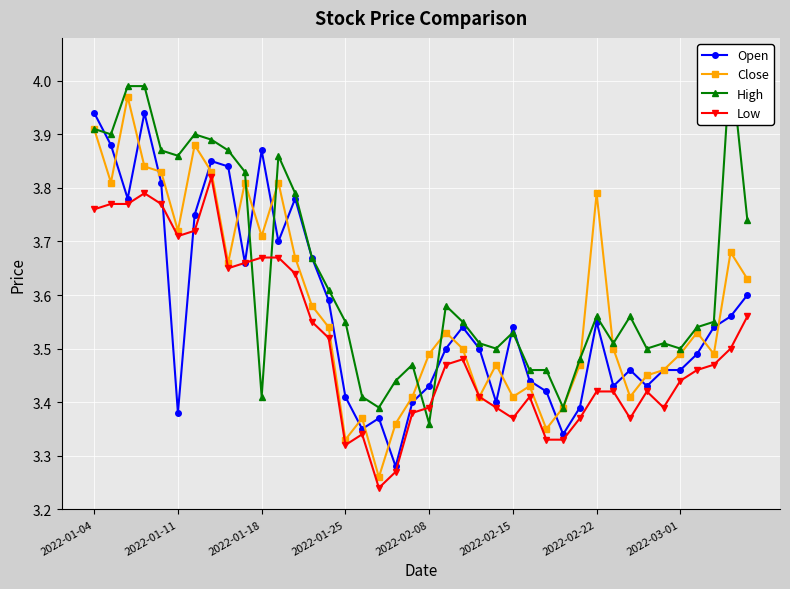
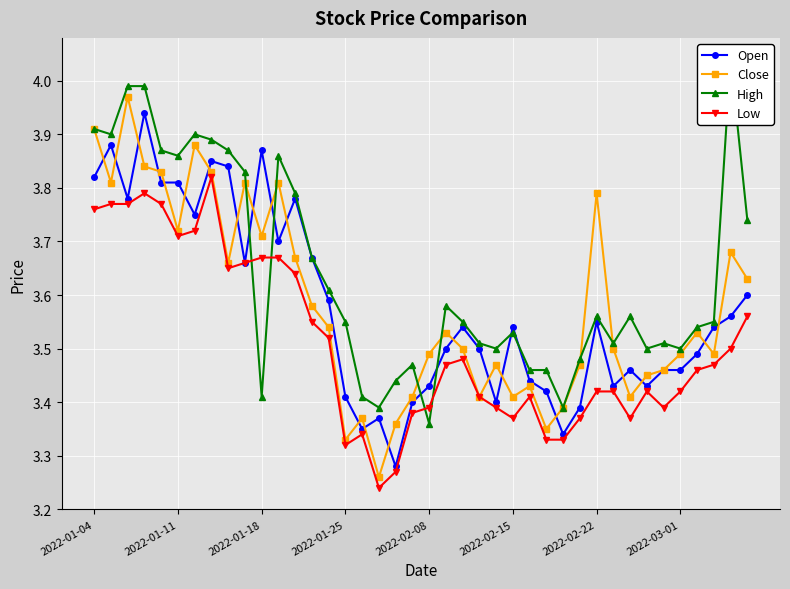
  {
    "Open": {
-     "2022-01-04": 3.94,
-     "2022-01-11": 3.38,
+     "2022-01-04": 3.82,
+     "2022-01-11": 3.81,
      "2022-01-18": 3.87,
      "2022-01-25": 3.41,
      "2022-02-08": 3.43,
      "2022-02-15": 3.54,
      "2022-02-22": 3.55,
      "2022-03-01": 3.46
    },
    "Close": {
      "2022-01-11": 3.72,
      "2022-01-18": 3.71,
      "2022-01-25": 3.33,
      "2022-02-08": 3.49,
      "2022-02-15": 3.41,
      "2022-02-22": 3.79,
      "2022-03-01": 3.49
    },
    "High": {
      "2022-01-11": 3.86,
      "2022-01-18": 3.41,
      "2022-01-25": 3.55,
      "2022-02-08": 3.36,
      "2022-02-15": 3.53,
      "2022-02-22": 3.56,
      "2022-03-01": 3.50
    },
    "Low": {
      "2022-01-04": 3.76,
      "2022-01-11": 3.71,
      "2022-01-18": 3.67,
      "2022-01-25": 3.32,
      "2022-02-08": 3.39,
      "2022-02-15": 3.37,
      "2022-02-22": 3.42,
-     "2022-03-01": 3.44
+     "2022-03-01": 3.42
    }
  }
